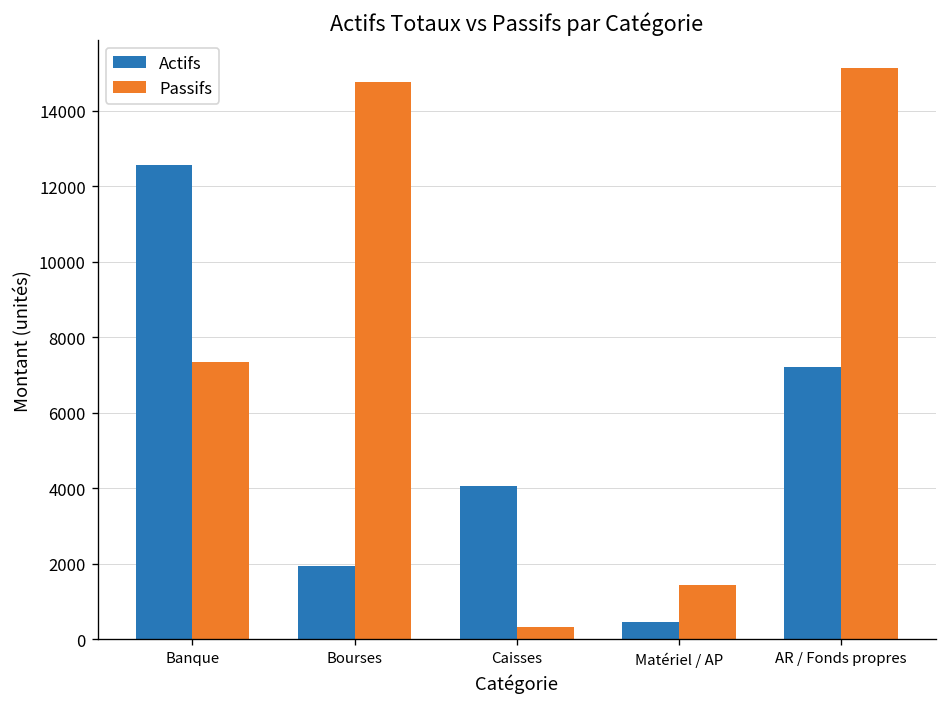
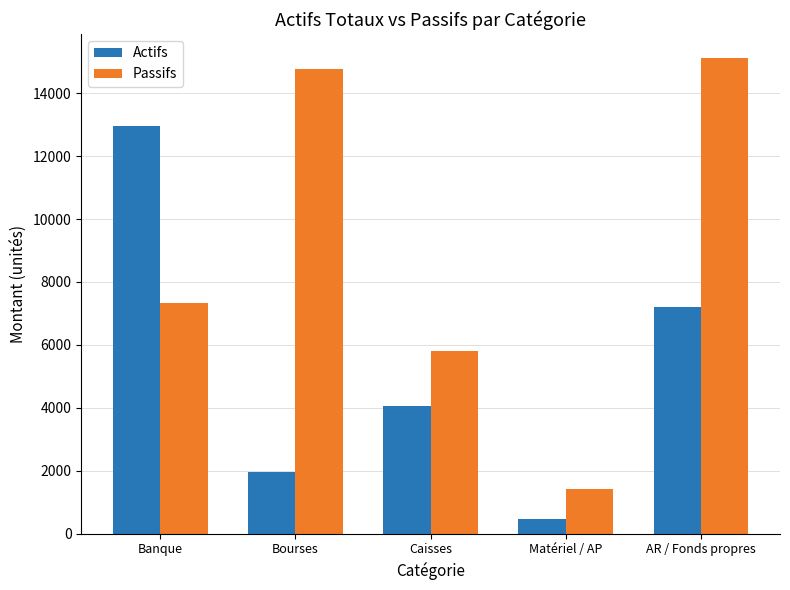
  {
    "Actifs": {
-     "Banque": 12600,
+     "Banque": 13000,
      "Bourses": 2000,
      "Caisses": 4000,
      "Matériel / AP": 500,
      "AR / Fonds propres": 7200
    },
    "Passifs": {
      "Banque": 7300,
      "Bourses": 14800,
-     "Caisses": 300,
+     "Caisses": 5800,
      "Matériel / AP": 1400,
      "AR / Fonds propres": 15100
    }
  }
